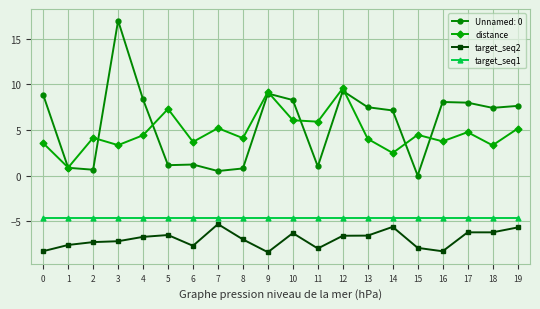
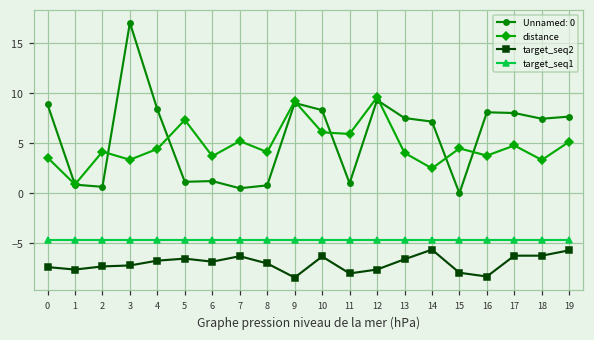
  {
    "target_seq2": {
-     "0": -8,
+     "0": -7,
      "1": -8,
      "2": -7,
      "3": -7,
      "4": -7,
      "5": -7,
-     "6": -8,
-     "7": -5,
+     "6": -7,
+     "7": -6,
      "8": -7,
      "9": -8,
      "10": -6,
      "11": -8,
-     "12": -7,
+     "12": -8,
      "13": -7,
      "14": -6,
      "15": -8,
      "16": -8,
      "17": -6,
      "18": -6,
      "19": -6
    },
    "target_seq1": {
      "0": -5,
      "1": -5,
      "2": -5,
      "3": -5,
      "4": -5,
      "5": -5,
      "6": -5,
      "7": -5,
      "8": -5,
      "9": -5,
      "10": -5,
      "11": -5,
      "12": -5,
      "13": -5,
      "14": -5,
      "15": -5,
      "16": -5,
      "17": -5,
      "18": -5,
      "19": -5
    }
  }
